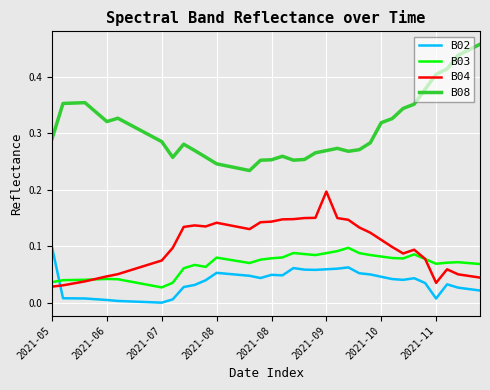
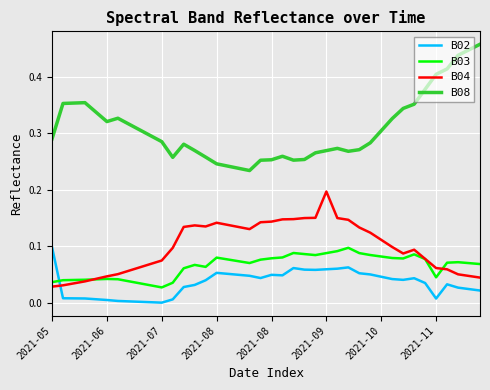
  {
    "B02": {
      "2021-05": 0.10,
      "2021-06": 0.00,
      "2021-07": 0.00,
      "2021-09": 0.06,
      "2021-10": 0.05,
      "2021-11": 0.01
    },
    "B03": {
      "2021-05": 0.04,
      "2021-06": 0.04,
      "2021-07": 0.03,
      "2021-09": 0.09,
      "2021-10": 0.08,
-     "2021-11": 0.07
+     "2021-11": 0.05
    },
    "B04": {
      "2021-05": 0.03,
      "2021-06": 0.05,
      "2021-07": 0.07,
      "2021-09": 0.20,
      "2021-10": 0.11,
-     "2021-11": 0.04
+     "2021-11": 0.06
    },
    "B08": {
      "2021-05": 0.29,
      "2021-06": 0.32,
      "2021-07": 0.29,
      "2021-09": 0.27,
-     "2021-10": 0.32
+     "2021-10": 0.30
    }
  }
